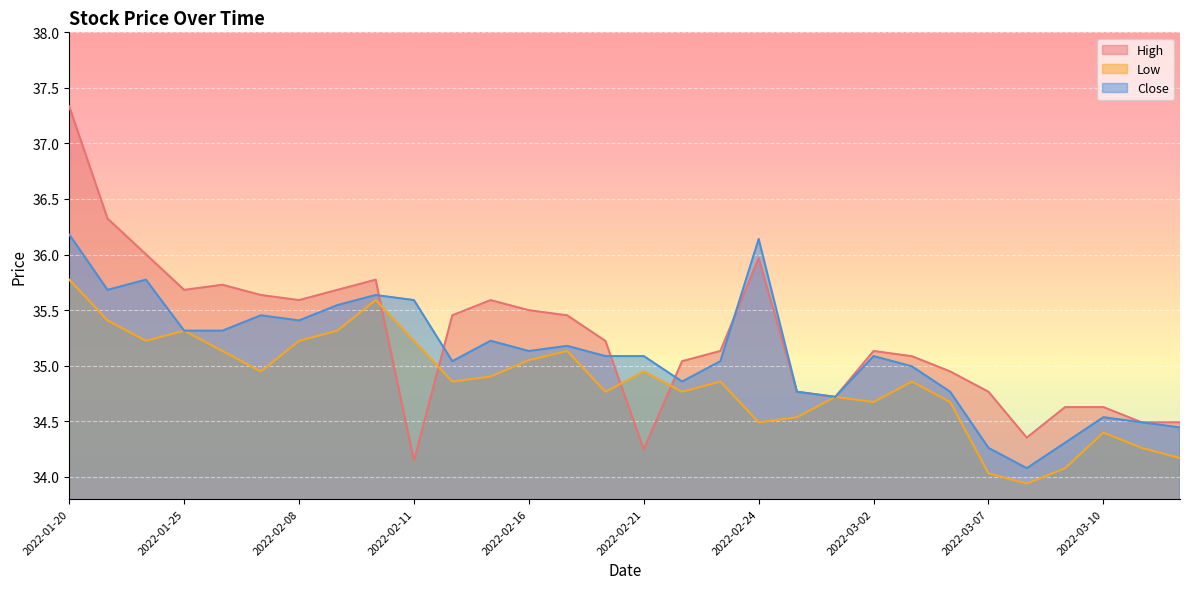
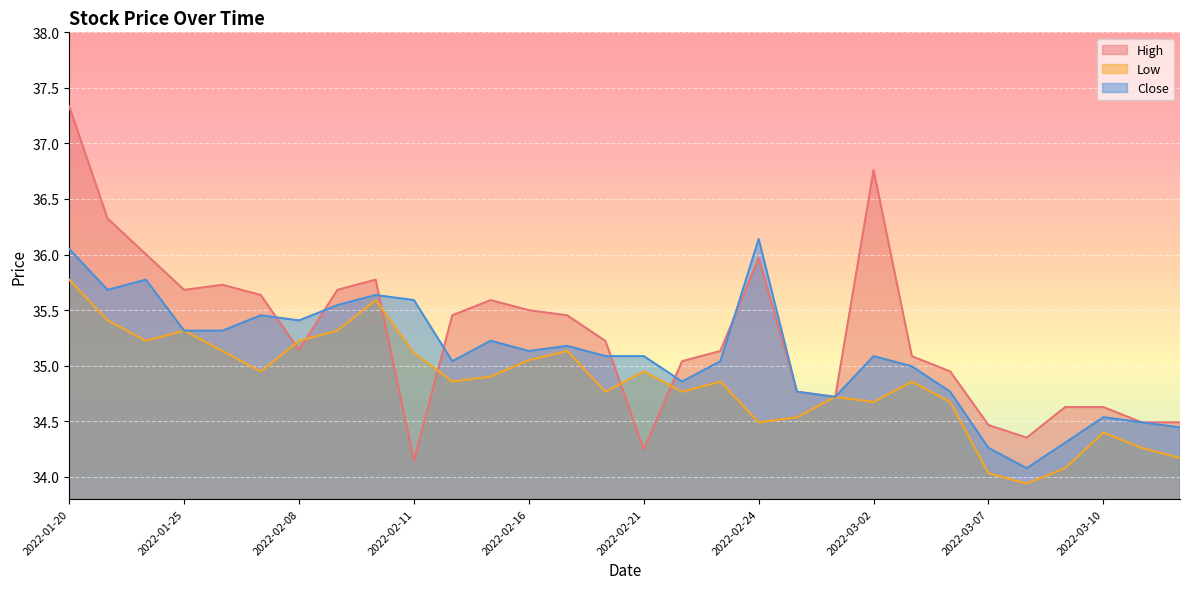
  {
    "High": {
      "2022-01-20": 37.33,
      "2022-01-25": 35.68,
-     "2022-02-08": 35.59,
+     "2022-02-08": 35.14,
      "2022-02-11": 34.15,
      "2022-02-16": 35.50,
      "2022-02-21": 34.25,
      "2022-02-24": 35.97,
-     "2022-03-02": 35.13,
-     "2022-03-07": 34.77,
+     "2022-03-02": 36.76,
+     "2022-03-07": 34.47,
      "2022-03-10": 34.63
    },
    "Low": {
      "2022-01-20": 35.77,
      "2022-02-08": 35.22,
-     "2022-02-11": 35.22,
+     "2022-02-11": 35.11,
      "2022-02-16": 35.05,
      "2022-02-21": 34.95,
      "2022-02-24": 34.49,
      "2022-03-02": 34.67,
      "2022-03-07": 34.03,
      "2022-03-10": 34.40
    },
    "Close": {
-     "2022-01-20": 36.18,
+     "2022-01-20": 36.05,
      "2022-02-08": 35.41,
      "2022-02-11": 35.59,
      "2022-02-16": 35.13,
      "2022-02-21": 35.09,
      "2022-02-24": 36.14,
      "2022-03-02": 35.09,
      "2022-03-07": 34.26,
      "2022-03-10": 34.54
    }
  }
